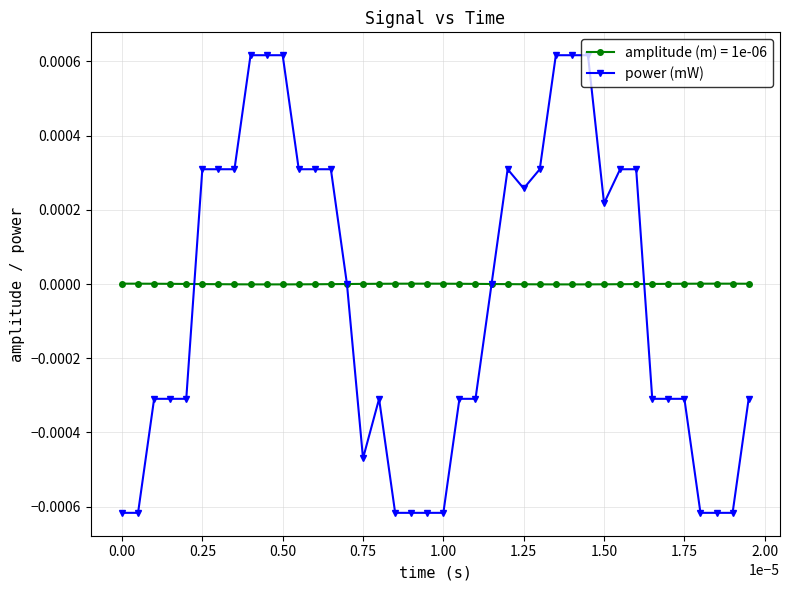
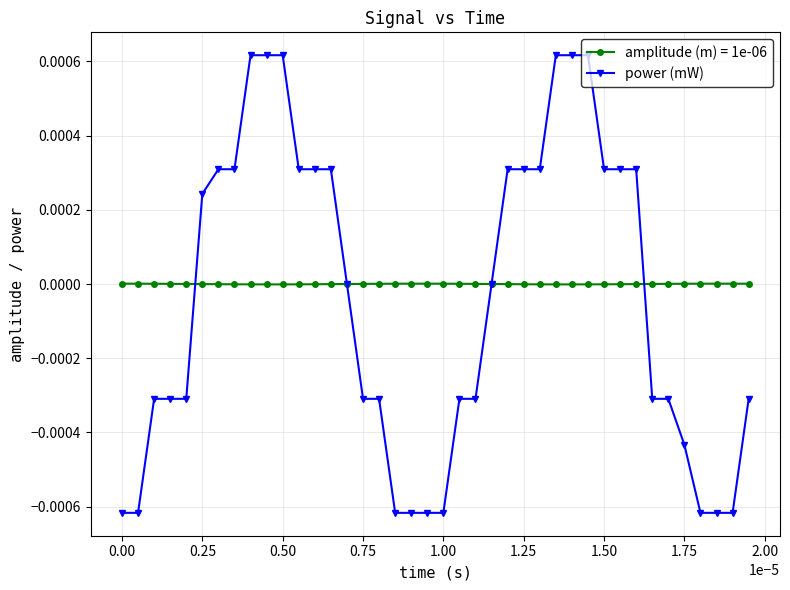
  {
    "amplitude (m) = 1e-06": {
      "0.00": 0.00000,
      "0.25": 0.00000,
      "0.50": 0.00000,
      "0.75": 0.00000,
      "1.00": 0.00000,
      "1.25": 0.00000,
      "1.50": 0.00000,
      "1.75": 0.00000
    },
    "power (mW)": {
      "0.00": -0.00062,
-     "0.25": 0.00031,
+     "0.25": 0.00024,
      "0.50": 0.00062,
-     "0.75": -0.00047,
+     "0.75": -0.00031,
      "1.00": -0.00062,
-     "1.25": 0.00026,
-     "1.50": 0.00022,
-     "1.75": -0.00031
+     "1.25": 0.00031,
+     "1.50": 0.00031,
+     "1.75": -0.00043
    }
  }
